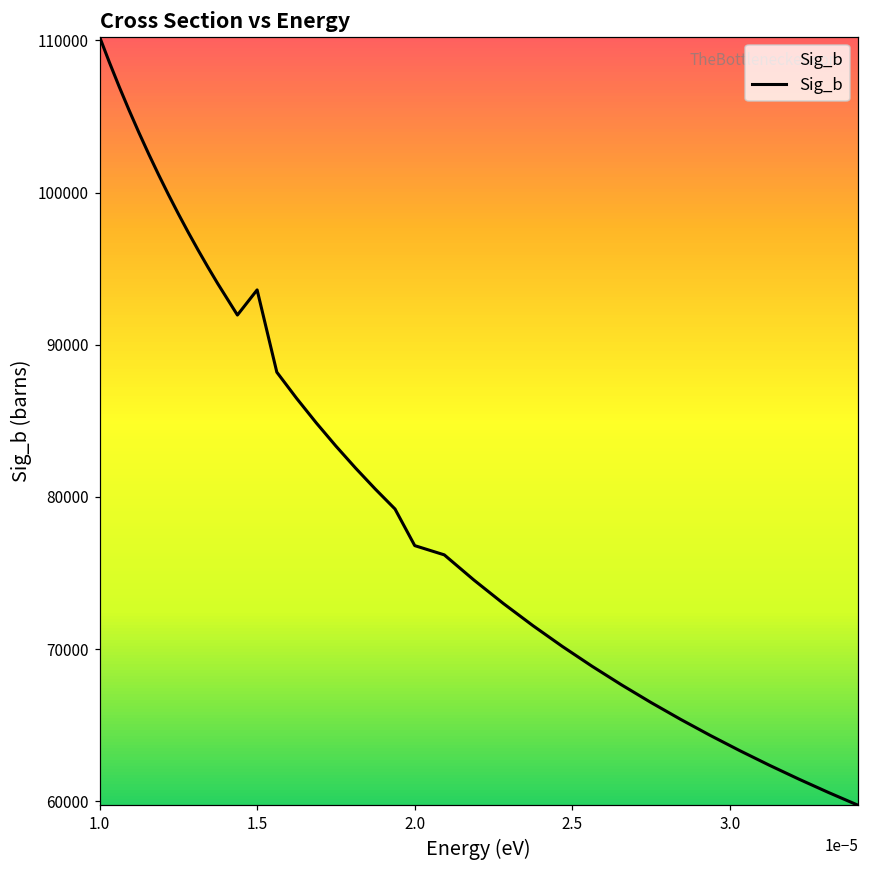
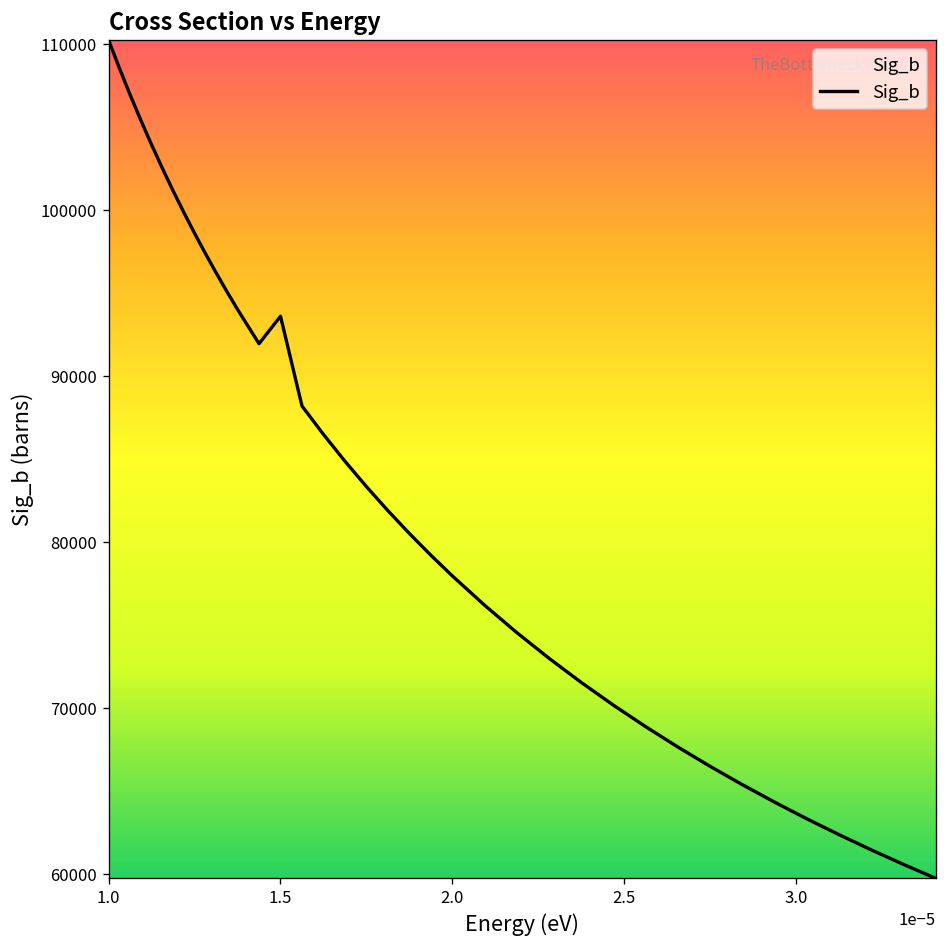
  {
    "1.0": 110200,
    "1.5": 93600,
-   "2.0": 76800
+   "2.0": 78000
  }
